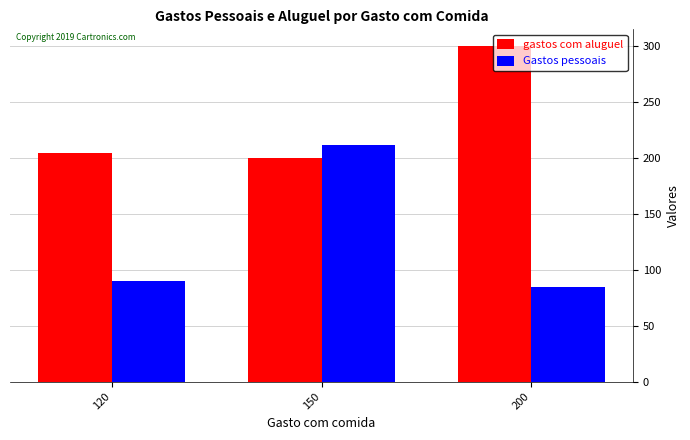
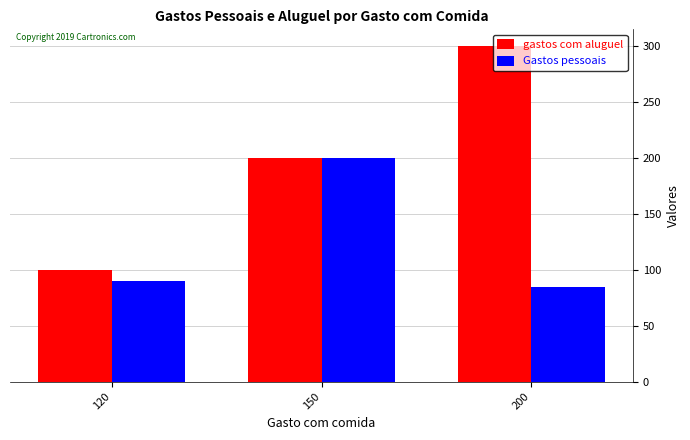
  {
    "gastos com aluguel": {
-     "120": 204,
+     "120": 100,
      "150": 200
    },
    "Gastos pessoais": {
      "120": 90,
-     "150": 212,
+     "150": 200,
      "200": 85
    }
  }
